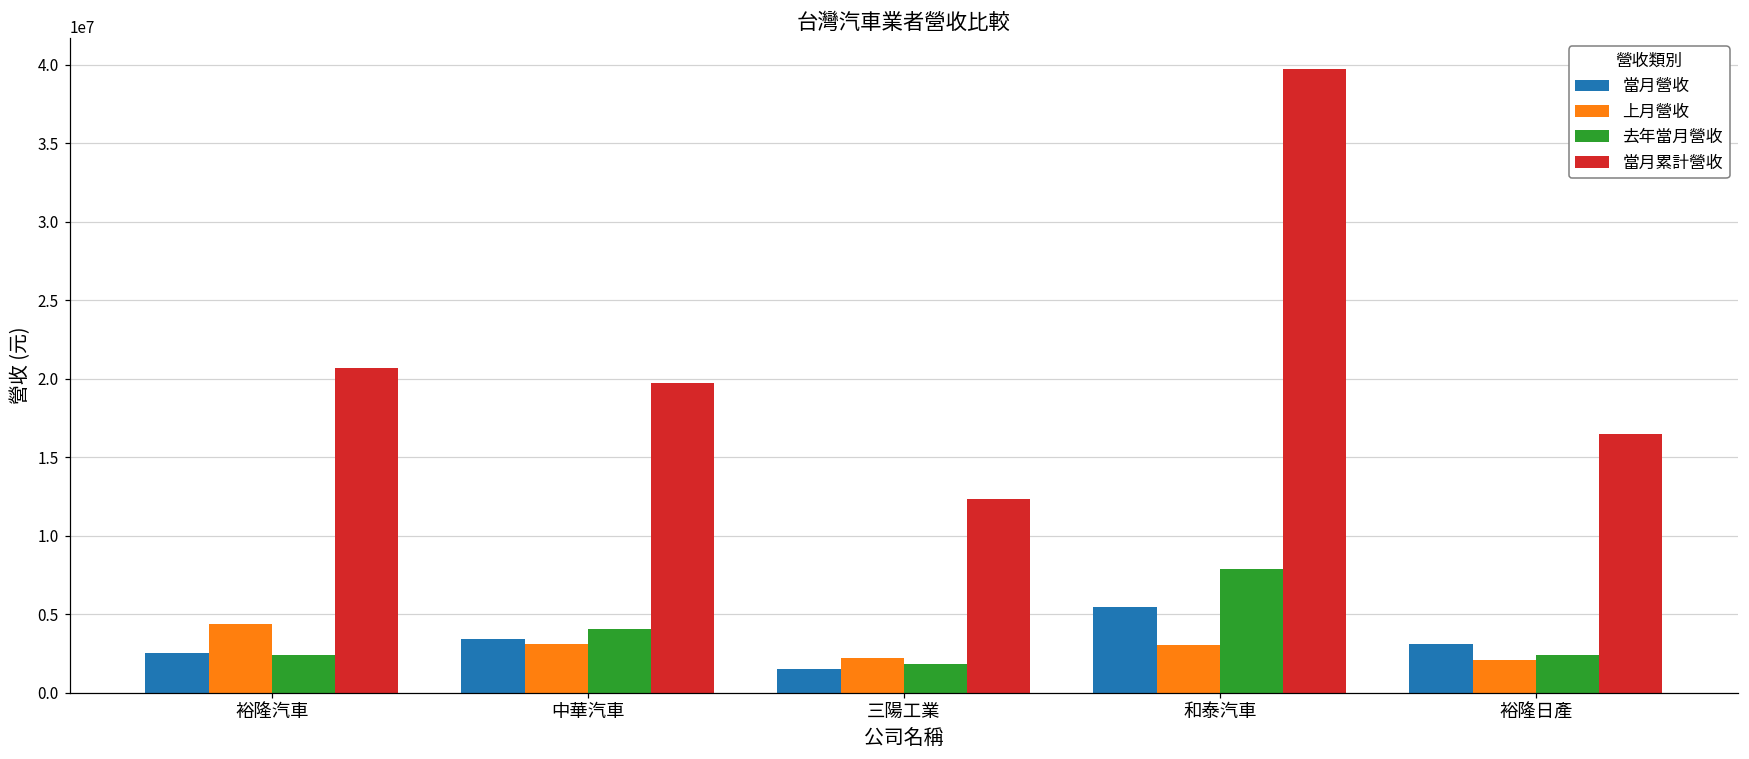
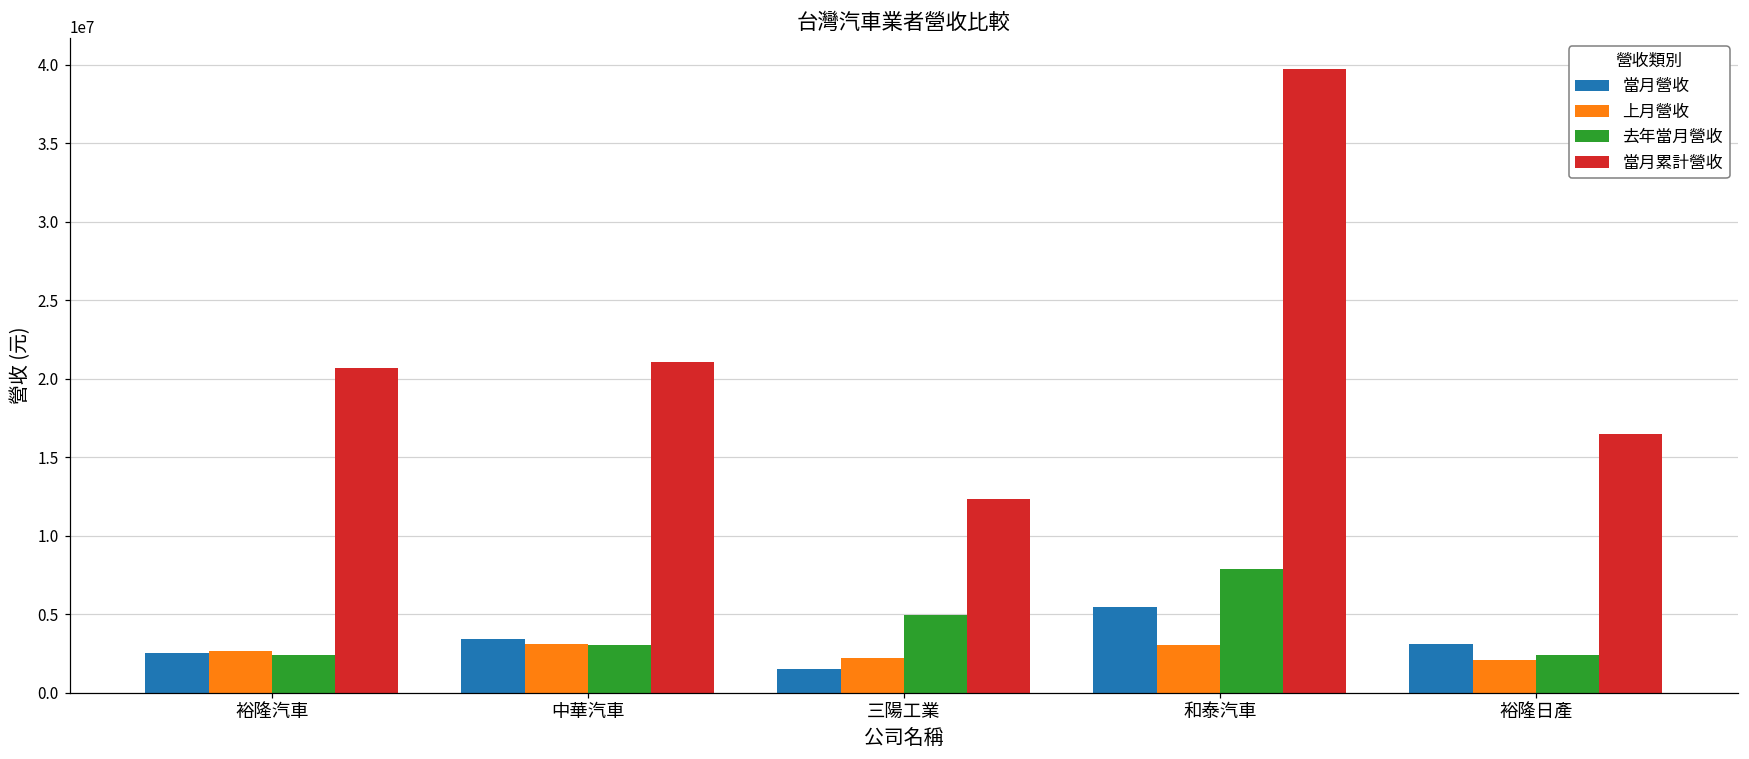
  {
    "當月營收": {
      "裕隆汽車": 2500000,
      "中華汽車": 3400000,
      "三陽工業": 1500000,
      "和泰汽車": 5500000,
      "裕隆日產": 3100000
    },
    "上月營收": {
-     "裕隆汽車": 4400000,
+     "裕隆汽車": 2700000,
      "中華汽車": 3100000,
      "三陽工業": 2200000,
      "和泰汽車": 3000000,
      "裕隆日產": 2100000
    },
    "去年當月營收": {
      "裕隆汽車": 2400000,
-     "中華汽車": 4100000,
-     "三陽工業": 1900000,
+     "中華汽車": 3000000,
+     "三陽工業": 5000000,
      "和泰汽車": 7900000,
      "裕隆日產": 2400000
    },
    "當月累計營收": {
      "裕隆汽車": 20700000,
-     "中華汽車": 19700000,
+     "中華汽車": 21000000,
      "三陽工業": 12300000,
      "和泰汽車": 39700000,
      "裕隆日產": 16500000
    }
  }
